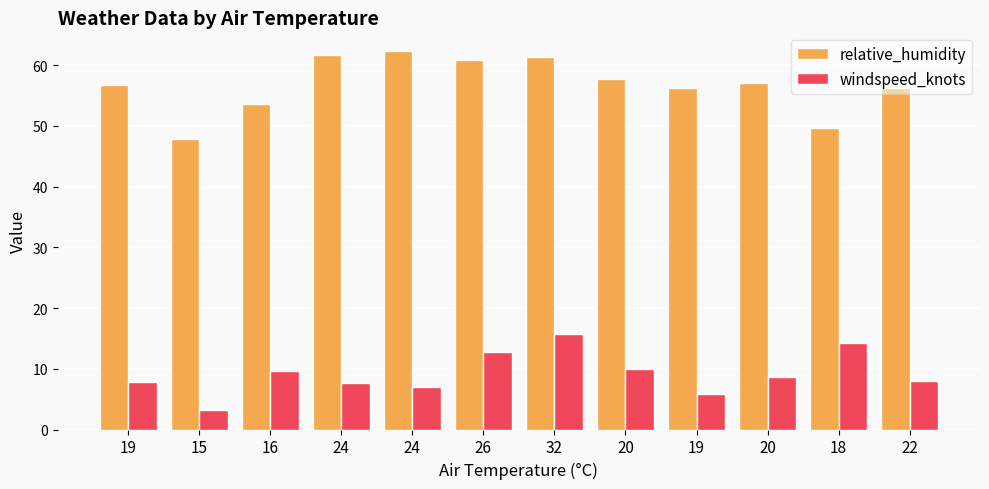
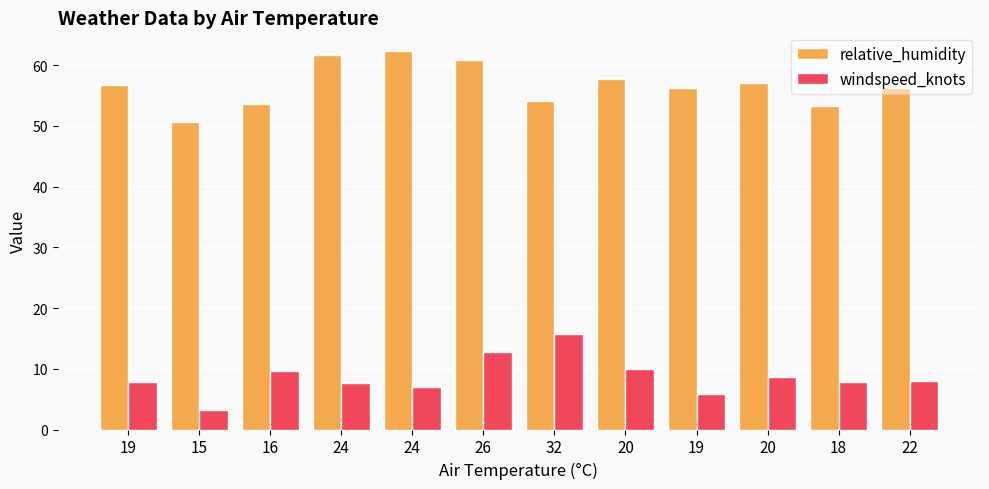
  {
    "relative_humidity": {
-     "15": 48,
+     "15": 51,
      "16": 54,
      "26": 61,
-     "32": 61,
-     "18": 50
+     "32": 54,
+     "18": 53
    },
    "windspeed_knots": {
      "15": 3,
      "16": 10,
      "26": 13,
      "32": 16,
-     "18": 14,
+     "18": 8,
      "22": 8
    }
  }
